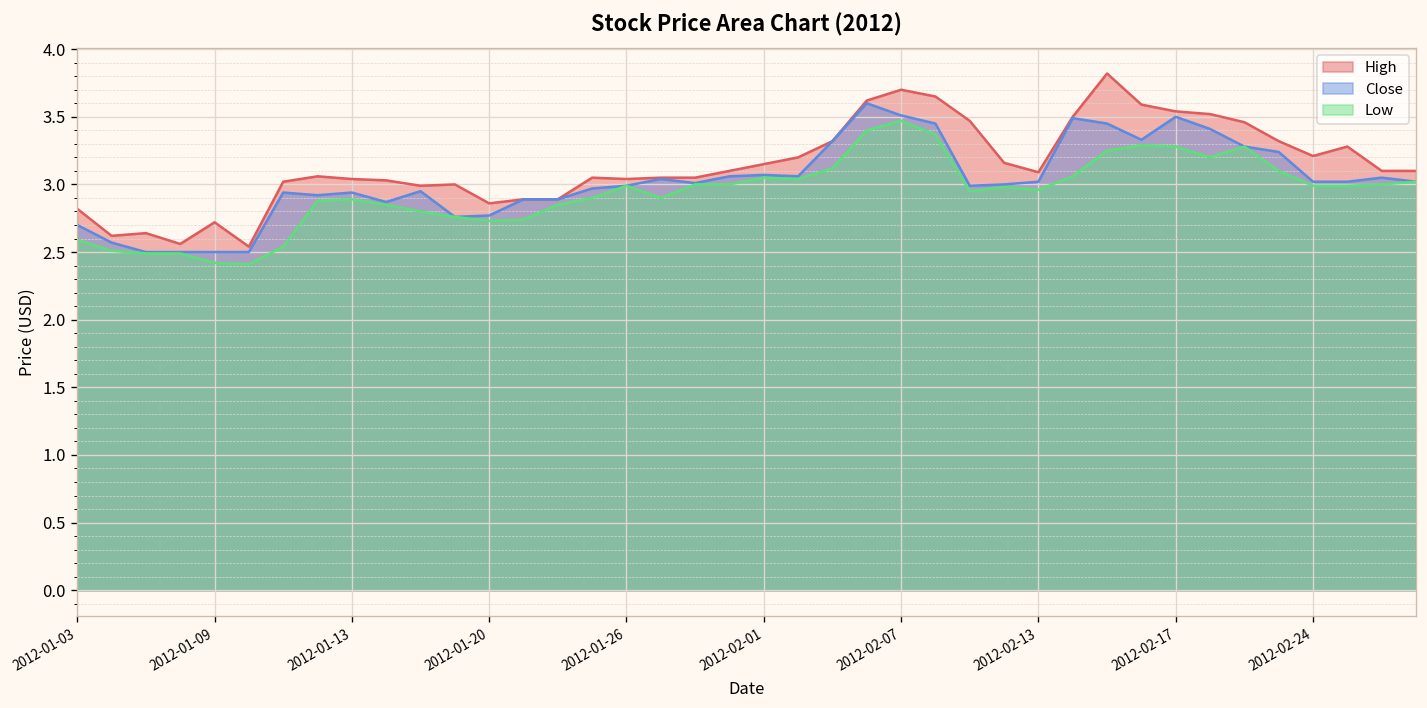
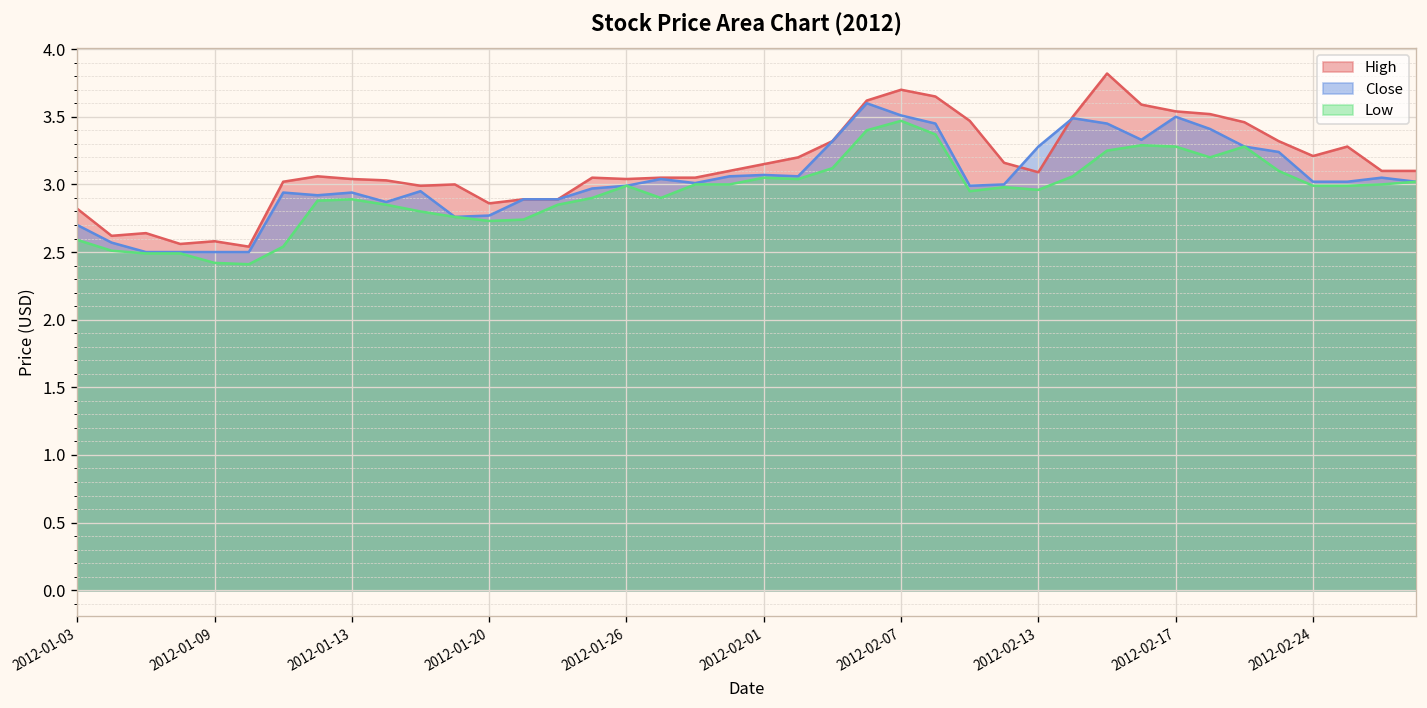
  {
    "High": {
      "2012-01-03": 2.82,
-     "2012-01-09": 2.72,
+     "2012-01-09": 2.58,
      "2012-01-13": 3.04,
      "2012-01-20": 2.86,
      "2012-01-26": 3.04,
      "2012-02-01": 3.15,
      "2012-02-07": 3.70,
      "2012-02-13": 3.09,
      "2012-02-17": 3.54,
      "2012-02-24": 3.21
    },
    "Close": {
      "2012-01-03": 2.70,
      "2012-01-09": 2.50,
      "2012-01-13": 2.94,
      "2012-01-20": 2.77,
      "2012-02-07": 3.51,
-     "2012-02-13": 3.02,
+     "2012-02-13": 3.28,
      "2012-02-17": 3.50,
      "2012-02-24": 3.02
    },
    "Low": {
      "2012-01-03": 2.59,
      "2012-01-09": 2.42,
      "2012-01-13": 2.89,
      "2012-01-20": 2.73,
      "2012-02-07": 3.47,
      "2012-02-13": 2.96,
      "2012-02-17": 3.28,
      "2012-02-24": 2.99
    }
  }
